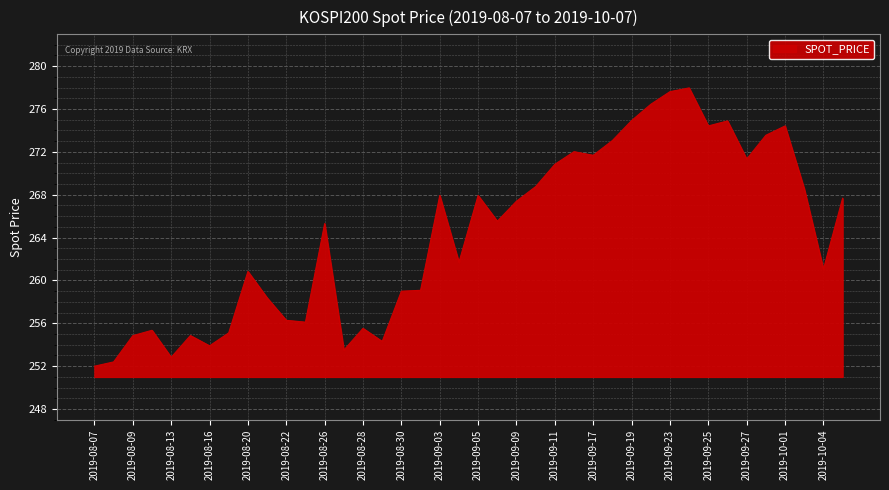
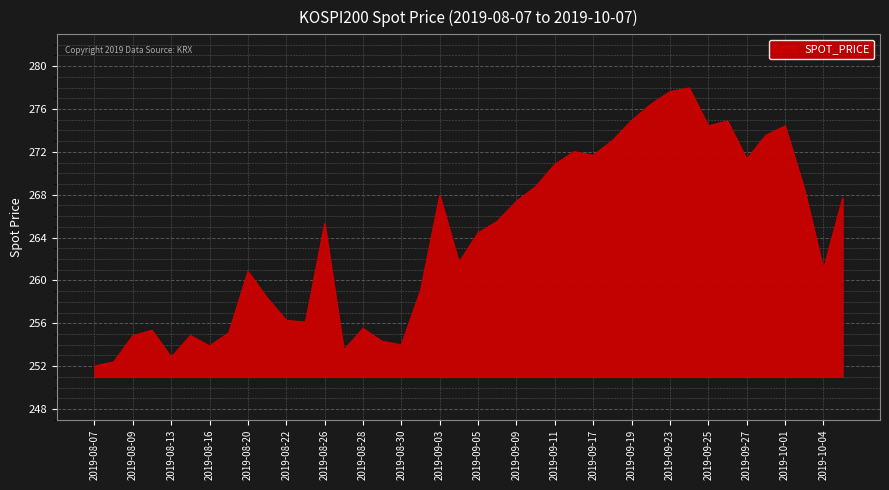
  {
    "2019-08-07": 252.0,
    "2019-08-09": 254.9,
    "2019-08-13": 252.8,
    "2019-08-16": 253.9,
    "2019-08-20": 260.8,
    "2019-08-22": 256.3,
    "2019-08-26": 265.3,
    "2019-08-28": 255.5,
-   "2019-08-30": 259,
+   "2019-08-30": 254,
    "2019-09-03": 267.9,
-   "2019-09-05": 267.9,
+   "2019-09-05": 264.4,
    "2019-09-09": 267.4,
    "2019-09-11": 270.8,
    "2019-09-17": 271.7,
    "2019-09-19": 274.9,
    "2019-09-23": 277.6,
    "2019-09-25": 274.4,
    "2019-09-27": 271.3,
    "2019-10-01": 274.4,
    "2019-10-04": 261.1
  }
